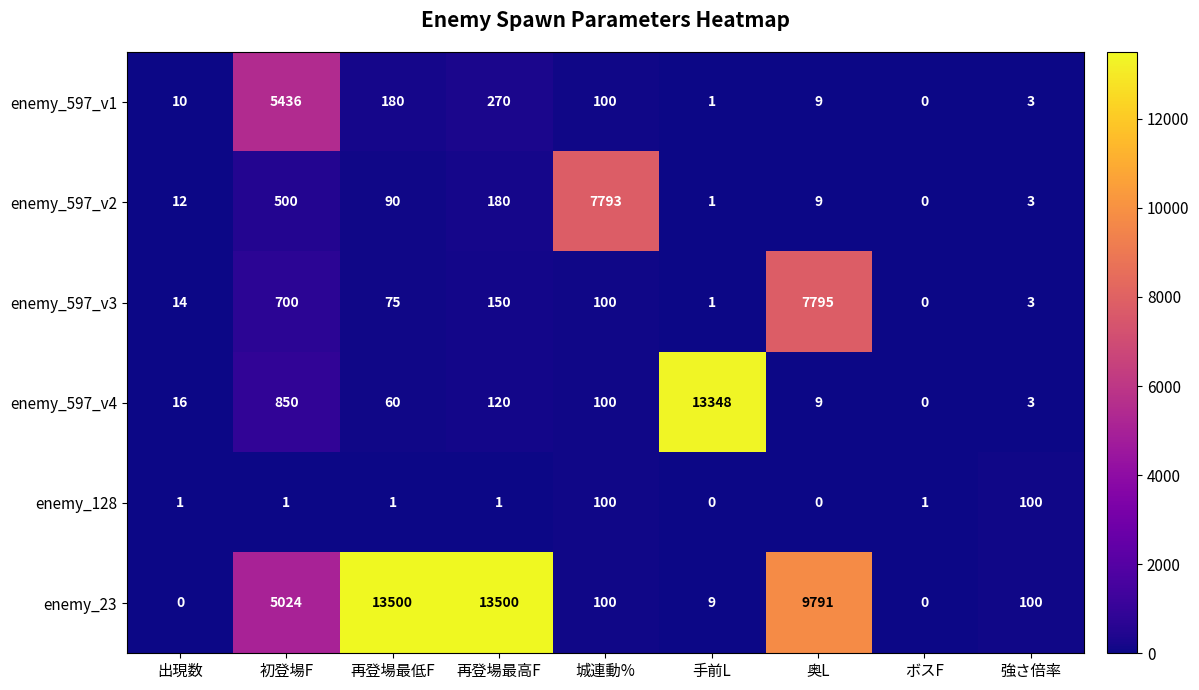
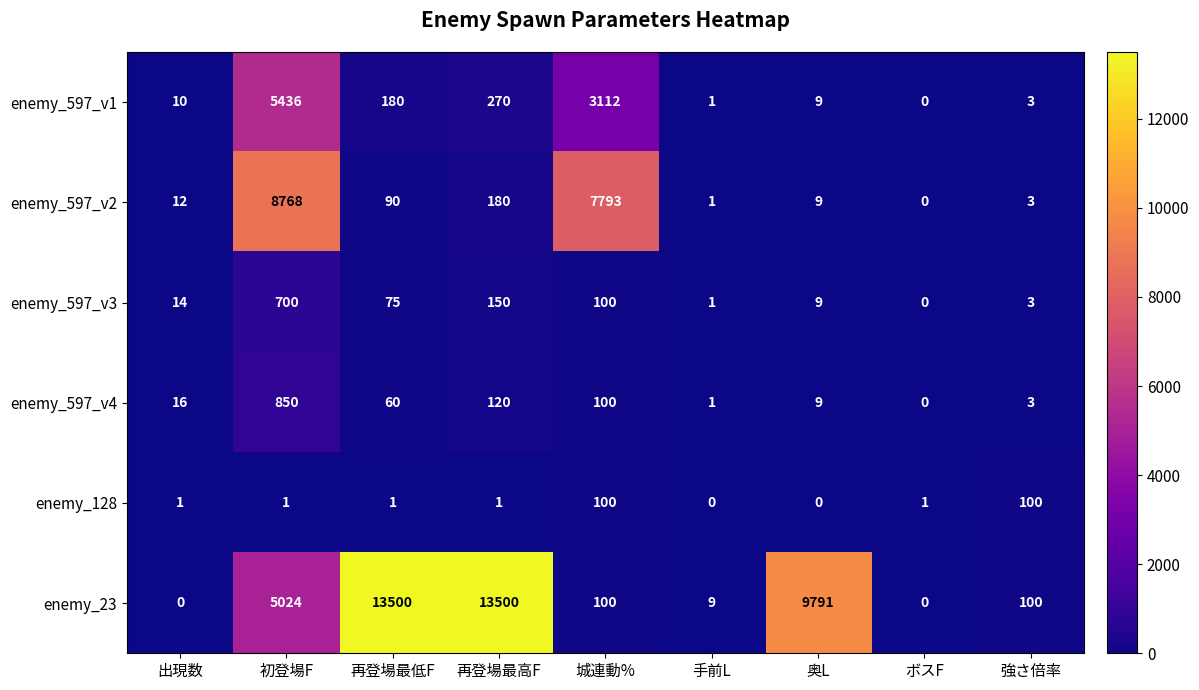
  {
    "enemy_597_v1": {
      "出現数": 10,
      "初登場F": 5436,
      "再登場最低F": 180,
      "再登場最高F": 270,
-     "城連動%": 100,
+     "城連動%": 3112,
      "手前L": 1,
      "奥L": 9,
      "ボスF": 0,
      "強さ倍率": 3
    },
    "enemy_597_v2": {
      "出現数": 12,
-     "初登場F": 500,
+     "初登場F": 8768,
      "再登場最低F": 90,
      "再登場最高F": 180,
      "城連動%": 7793,
      "手前L": 1,
      "奥L": 9,
      "ボスF": 0,
      "強さ倍率": 3
    },
    "enemy_597_v3": {
      "出現数": 14,
      "初登場F": 700,
      "再登場最低F": 75,
      "再登場最高F": 150,
      "城連動%": 100,
      "手前L": 1,
-     "奥L": 7795,
+     "奥L": 9,
      "ボスF": 0,
      "強さ倍率": 3
    },
    "enemy_597_v4": {
      "出現数": 16,
      "初登場F": 850,
      "再登場最低F": 60,
      "再登場最高F": 120,
      "城連動%": 100,
-     "手前L": 13348,
+     "手前L": 1,
      "奥L": 9,
      "ボスF": 0,
      "強さ倍率": 3
    },
    "enemy_128": {
      "出現数": 1,
      "初登場F": 1,
      "再登場最低F": 1,
      "再登場最高F": 1,
      "城連動%": 100,
      "手前L": 0,
      "奥L": 0,
      "ボスF": 1,
      "強さ倍率": 100
    },
    "enemy_23": {
      "出現数": 0,
      "初登場F": 5024,
      "再登場最低F": 13500,
      "再登場最高F": 13500,
      "城連動%": 100,
      "手前L": 9,
      "奥L": 9791,
      "ボスF": 0,
      "強さ倍率": 100
    }
  }
